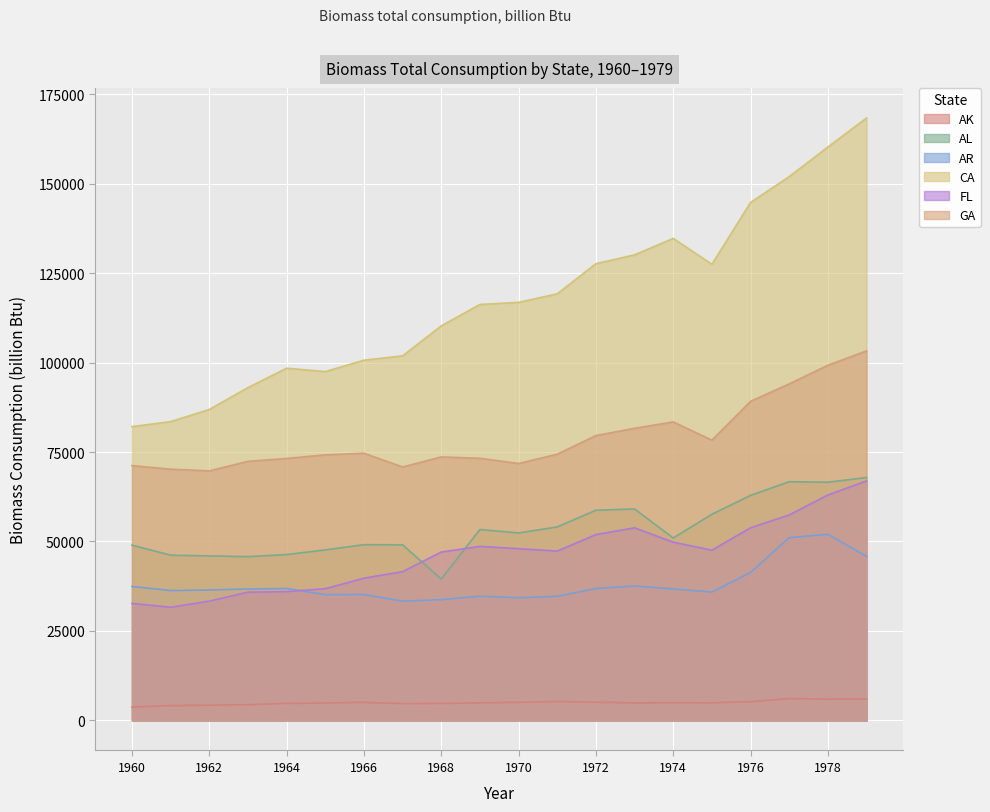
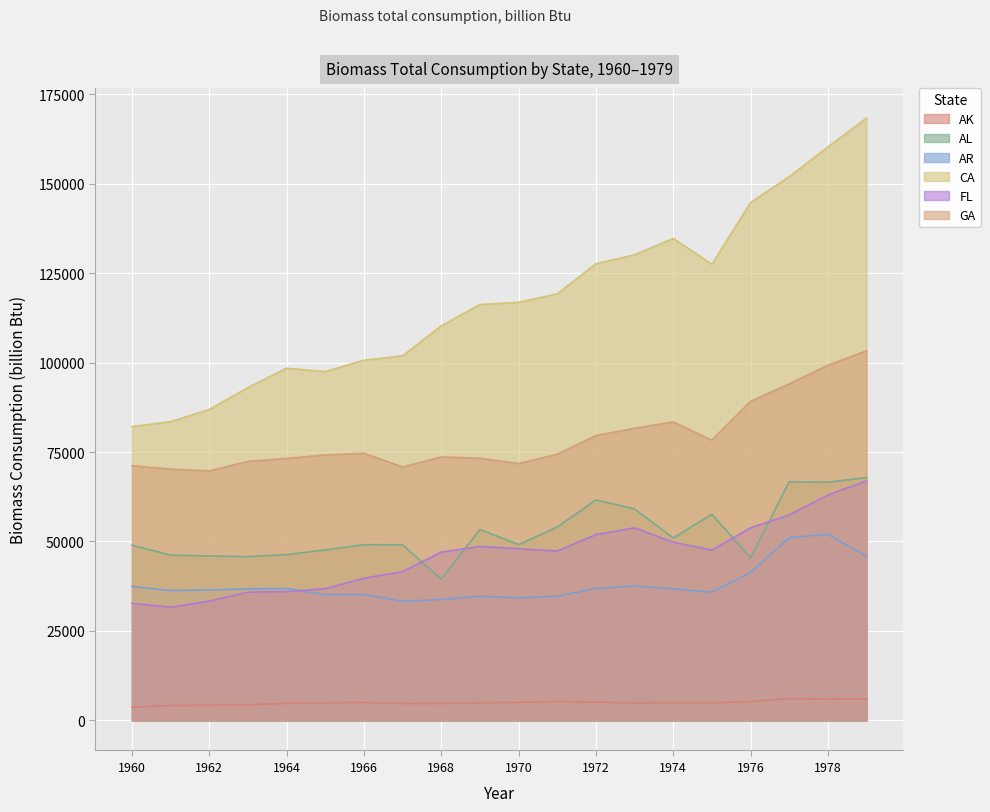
  {
    "AL": {
      "1960": 49000,
      "1962": 46000,
      "1964": 46000,
      "1966": 49000,
      "1968": 40000,
-     "1970": 52000,
-     "1972": 59000,
+     "1970": 49000,
+     "1972": 62000,
      "1974": 51000,
-     "1976": 63000,
+     "1976": 45000,
      "1978": 67000
    }
  }
